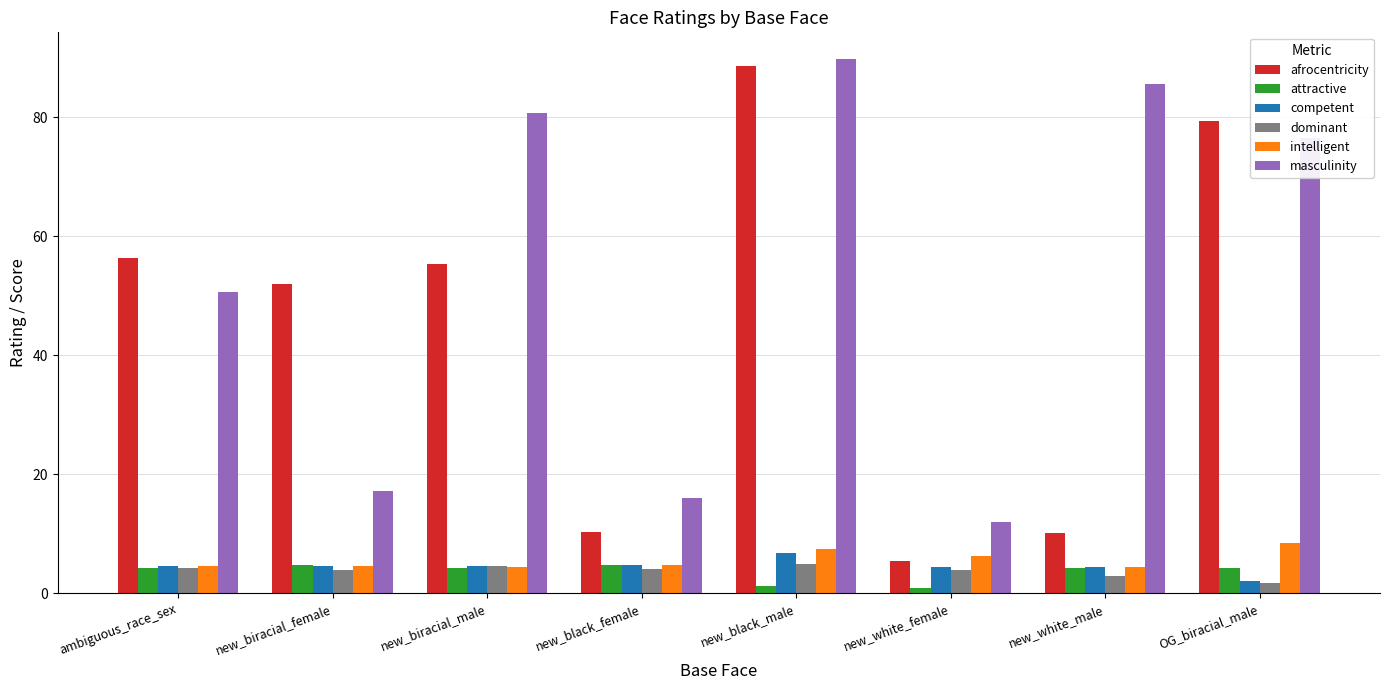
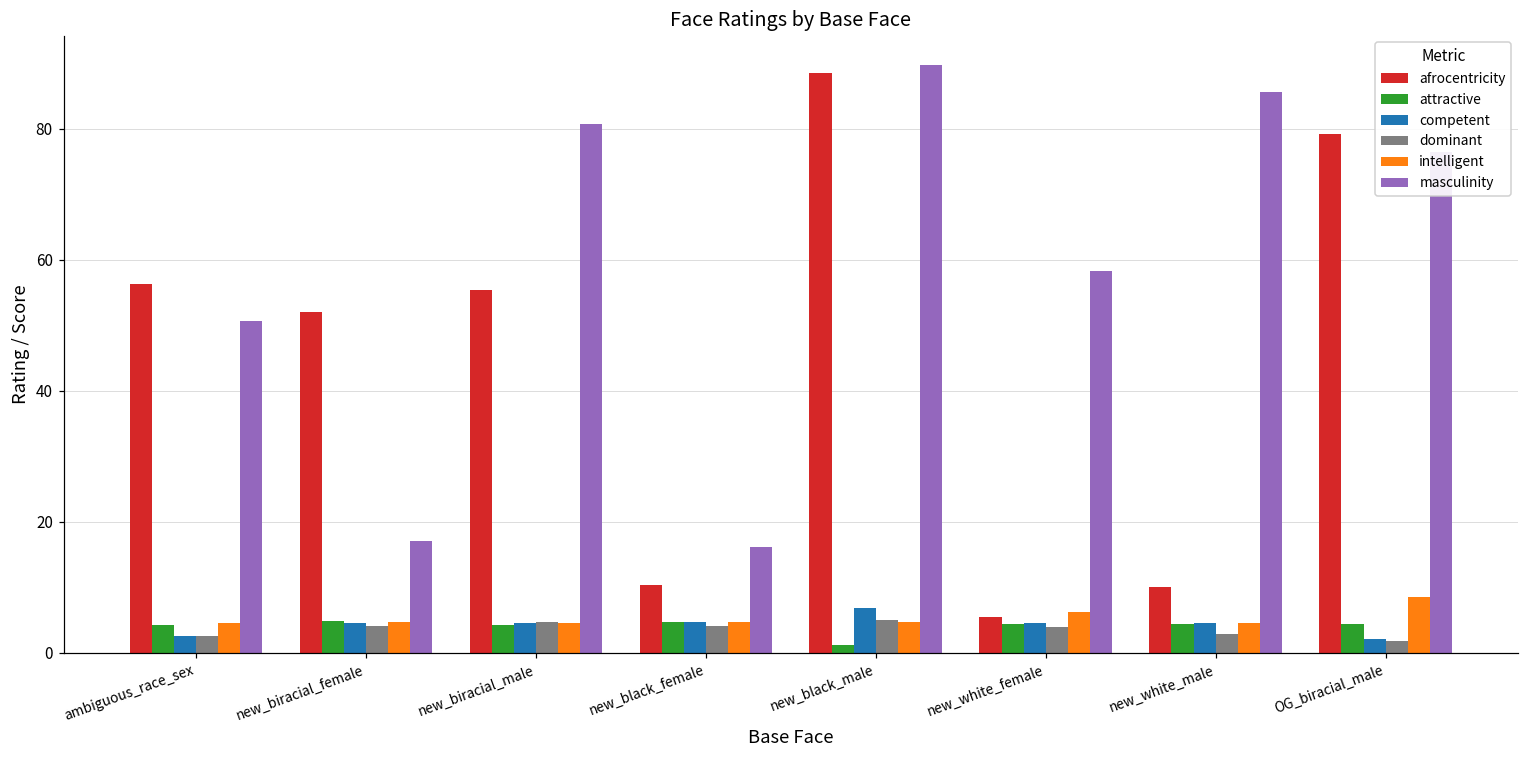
  {
    "afrocentricity": {
      "ambiguous_race_sex": 56,
      "new_biracial_female": 52,
      "new_biracial_male": 55,
      "new_black_female": 10,
      "new_black_male": 89,
      "new_white_female": 6,
      "new_white_male": 10,
      "OG_biracial_male": 79
    },
    "attractive": {
      "ambiguous_race_sex": 4,
      "new_biracial_female": 5,
      "new_biracial_male": 4,
      "new_black_female": 5,
      "new_black_male": 1,
-     "new_white_female": 1,
+     "new_white_female": 4,
      "new_white_male": 4,
      "OG_biracial_male": 4
    },
    "competent": {
-     "ambiguous_race_sex": 5,
+     "ambiguous_race_sex": 2,
      "new_biracial_female": 5,
      "new_biracial_male": 5,
      "new_black_female": 5,
      "new_black_male": 7,
      "new_white_female": 4,
      "new_white_male": 5,
      "OG_biracial_male": 2
    },
    "dominant": {
-     "ambiguous_race_sex": 4,
+     "ambiguous_race_sex": 3,
      "new_biracial_female": 4,
      "new_biracial_male": 5,
      "new_black_female": 4,
      "new_black_male": 5,
      "new_white_female": 4,
      "new_white_male": 3,
      "OG_biracial_male": 2
    },
    "intelligent": {
      "ambiguous_race_sex": 5,
      "new_biracial_female": 5,
      "new_biracial_male": 4,
      "new_black_female": 5,
-     "new_black_male": 7,
+     "new_black_male": 5,
      "new_white_female": 6,
      "new_white_male": 5,
      "OG_biracial_male": 8
    },
    "masculinity": {
      "ambiguous_race_sex": 51,
      "new_biracial_female": 17,
      "new_biracial_male": 81,
      "new_black_female": 16,
      "new_black_male": 90,
-     "new_white_female": 12,
+     "new_white_female": 58,
      "new_white_male": 86
    }
  }
